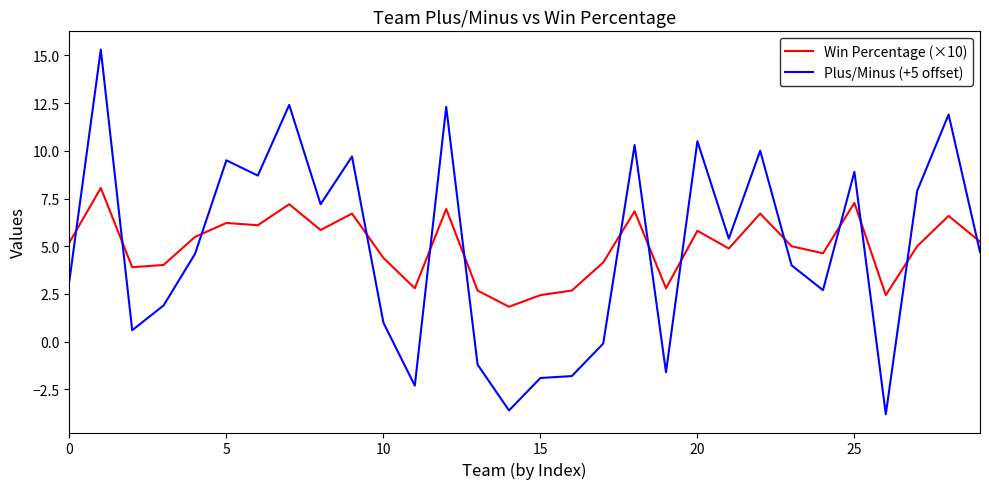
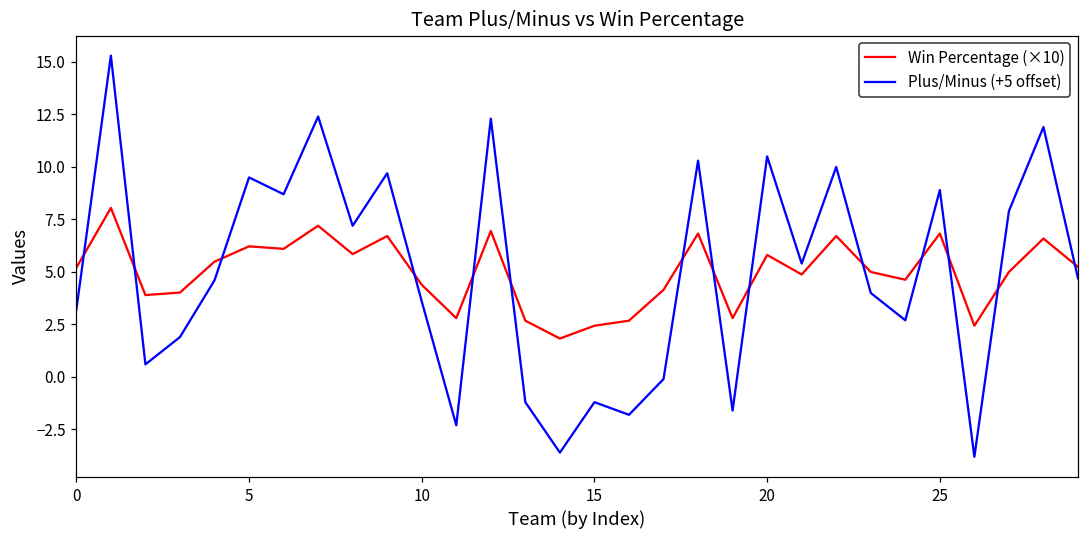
  {
    "Win Percentage (×10)": {
      "0": 5.2,
      "5": 6.2,
      "10": 4.4,
      "15": 2.4,
      "20": 5.8,
-     "25": 7.3
+     "25": 6.8
    },
    "Plus/Minus (+5 offset)": {
      "0": 3.2,
      "5": 9.5,
-     "10": 1.0,
-     "15": -1.9,
+     "10": 3.6,
+     "15": -1.2,
      "20": 10.5,
      "25": 8.9
    }
  }
